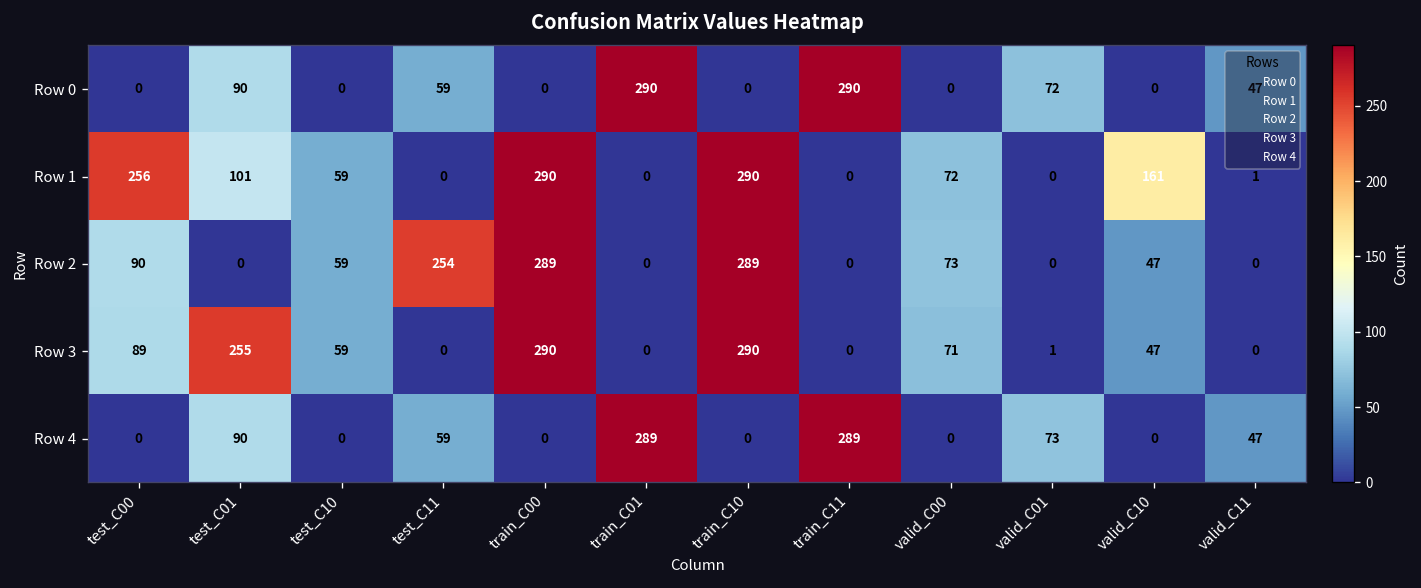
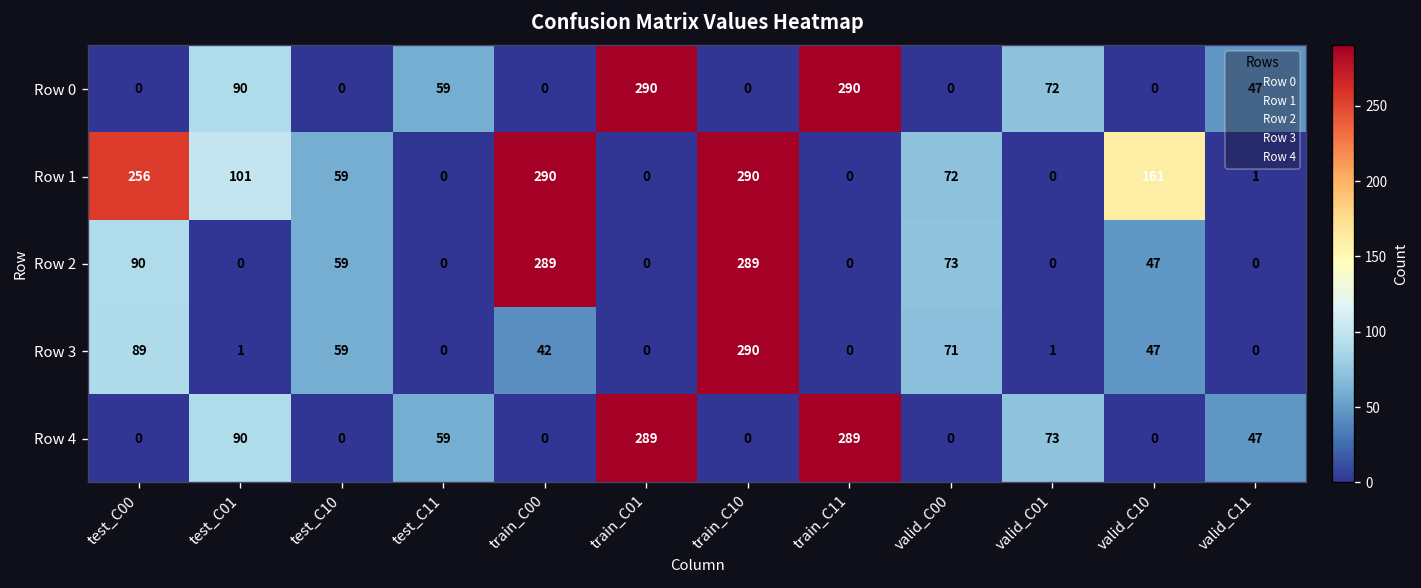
  {
    "Row 0": {
      "test_C00": 0,
      "test_C01": 90,
      "test_C10": 0,
      "test_C11": 59,
      "train_C00": 0,
      "train_C01": 290,
      "train_C10": 0,
      "train_C11": 290,
      "valid_C00": 0,
      "valid_C01": 72,
      "valid_C10": 0
    },
    "Row 1": {
      "test_C00": 256,
      "test_C01": 101,
      "test_C10": 59,
      "test_C11": 0,
      "train_C00": 290,
      "train_C01": 0,
      "train_C10": 290,
      "train_C11": 0,
      "valid_C00": 72,
      "valid_C01": 0,
      "valid_C10": 161,
      "valid_C11": 1
    },
    "Row 2": {
      "test_C00": 90,
      "test_C01": 0,
      "test_C10": 59,
-     "test_C11": 254,
+     "test_C11": 0,
      "train_C00": 289,
      "train_C01": 0,
      "train_C10": 289,
      "train_C11": 0,
      "valid_C00": 73,
      "valid_C01": 0,
      "valid_C10": 47,
      "valid_C11": 0
    },
    "Row 3": {
      "test_C00": 89,
-     "test_C01": 255,
+     "test_C01": 1,
      "test_C10": 59,
      "test_C11": 0,
-     "train_C00": 290,
+     "train_C00": 42,
      "train_C01": 0,
      "train_C10": 290,
      "train_C11": 0,
      "valid_C00": 71,
      "valid_C01": 1,
      "valid_C10": 47,
      "valid_C11": 0
    },
    "Row 4": {
      "test_C00": 0,
      "test_C01": 90,
      "test_C10": 0,
      "test_C11": 59,
      "train_C00": 0,
      "train_C01": 289,
      "train_C10": 0,
      "train_C11": 289,
      "valid_C00": 0,
      "valid_C01": 73,
      "valid_C10": 0,
      "valid_C11": 47
    }
  }
